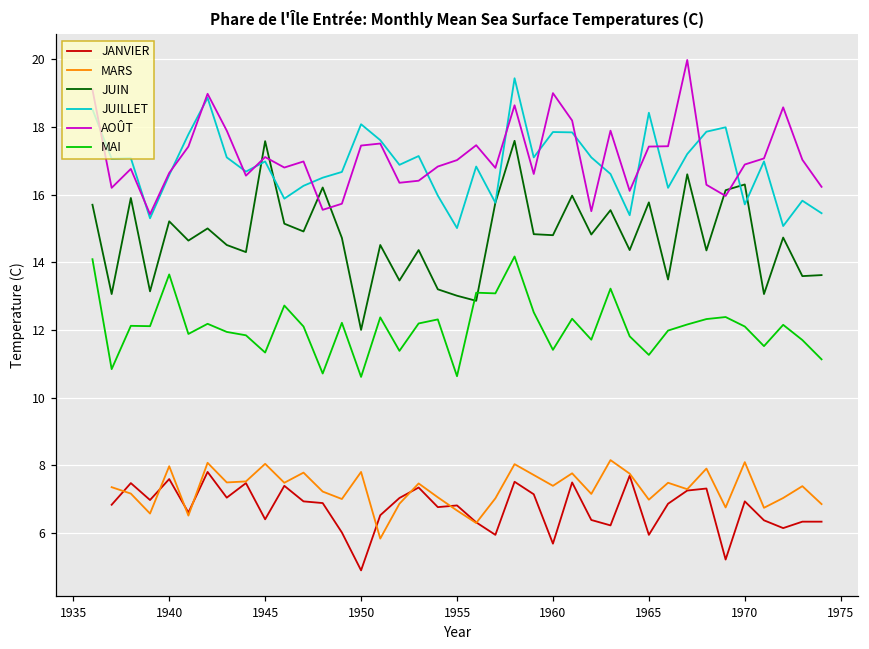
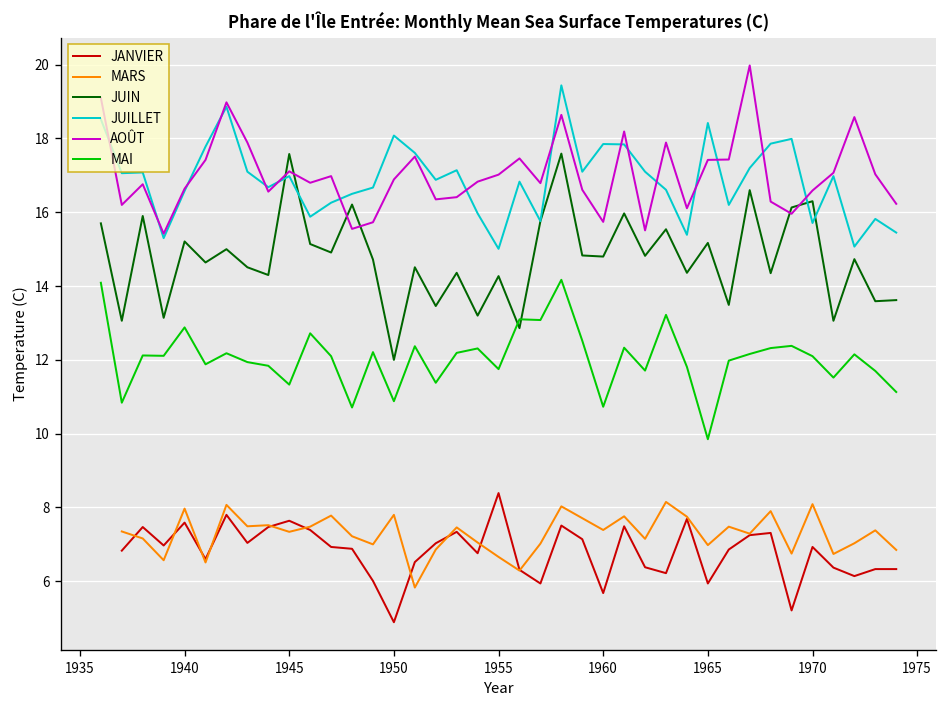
  {
    "JANVIER": {
      "1940": 7.6,
-     "1945": 6.4,
+     "1945": 7.6,
      "1950": 4.9,
-     "1955": 6.8,
+     "1955": 8.4,
      "1960": 5.7,
      "1965": 5.9,
      "1970": 6.9
    },
    "MARS": {
      "1940": 8.0,
-     "1945": 8.0,
+     "1945": 7.3,
      "1950": 7.8,
      "1955": 6.7,
      "1960": 7.4,
      "1965": 7.0,
      "1970": 8.1
    },
    "JUIN": {
      "1940": 15.2,
      "1945": 17.6,
      "1950": 12.0,
-     "1955": 13.0,
+     "1955": 14.3,
      "1960": 14.8,
-     "1965": 15.8,
+     "1965": 15.2,
      "1970": 16.3
    },
    "JUILLET": {
      "1945": 17.0,
      "1950": 18.1,
      "1955": 15.0,
      "1960": 17.9,
      "1965": 18.4,
      "1970": 15.7
    },
    "AOÛT": {
      "1945": 17.1,
-     "1950": 17.5,
+     "1950": 16.9,
      "1955": 17.0,
-     "1960": 19.0,
+     "1960": 15.7,
      "1965": 17.4,
-     "1970": 16.9
+     "1970": 16.6
    },
    "MAI": {
-     "1940": 13.6,
+     "1940": 12.9,
      "1945": 11.3,
-     "1950": 10.6,
-     "1955": 10.6,
-     "1960": 11.4,
-     "1965": 11.3,
+     "1950": 10.9,
+     "1955": 11.8,
+     "1960": 10.7,
+     "1965": 9.9,
      "1970": 12.1
    }
  }
